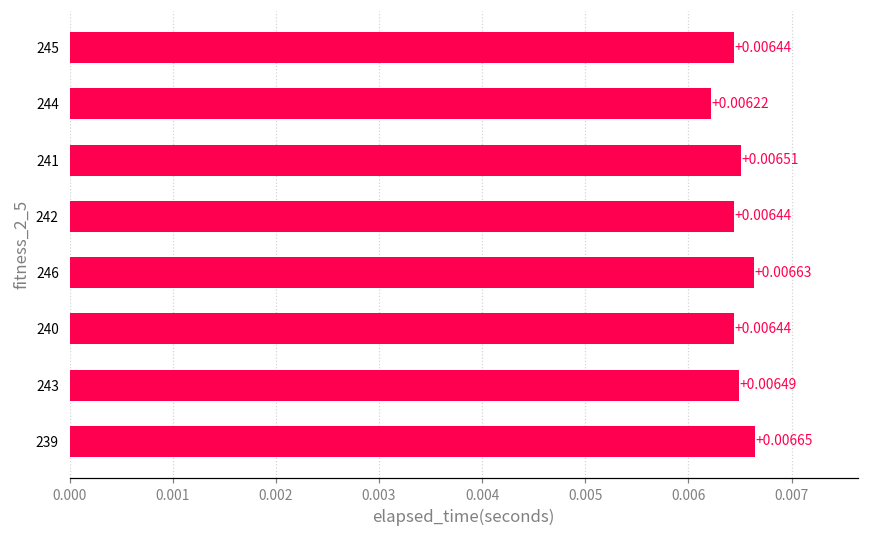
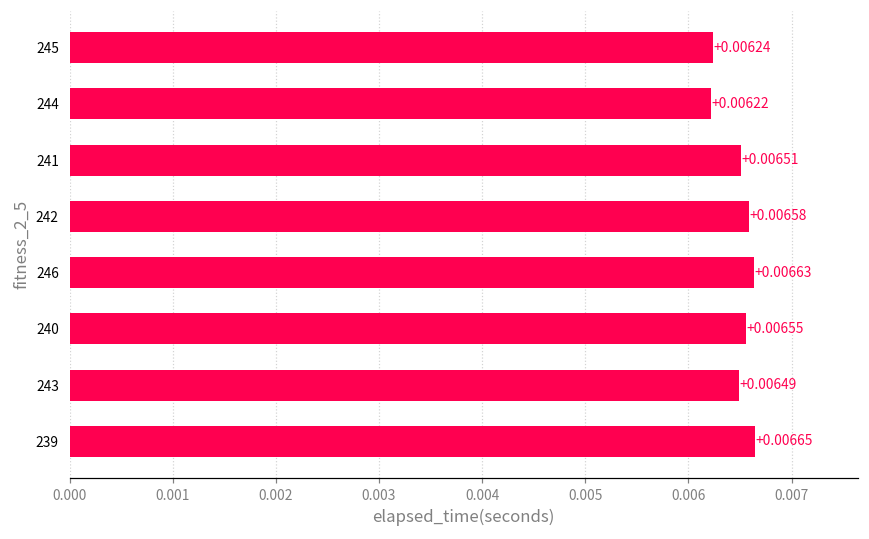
  {
-   "245": "+0.00644",
+   "245": "+0.00624",
    "244": "+0.00622",
    "241": "+0.00651",
-   "242": "+0.00644",
+   "242": "+0.00658",
    "246": "+0.00663",
-   "240": "+0.00644",
+   "240": "+0.00655",
    "243": "+0.00649",
    "239": "+0.00665"
  }
